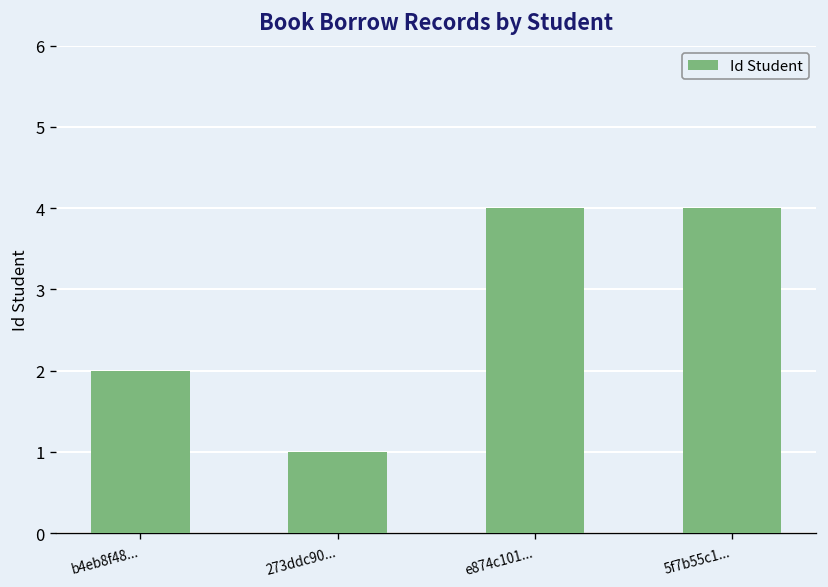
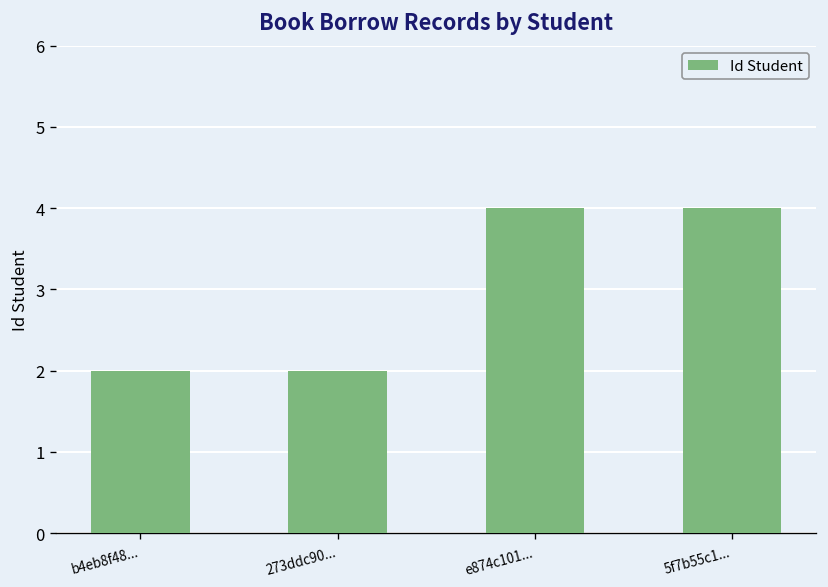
  {
    "b4eb8f48...": 2,
-   "273ddc90...": 1,
+   "273ddc90...": 2,
    "e874c101...": 4,
    "5f7b55c1...": 4
  }
